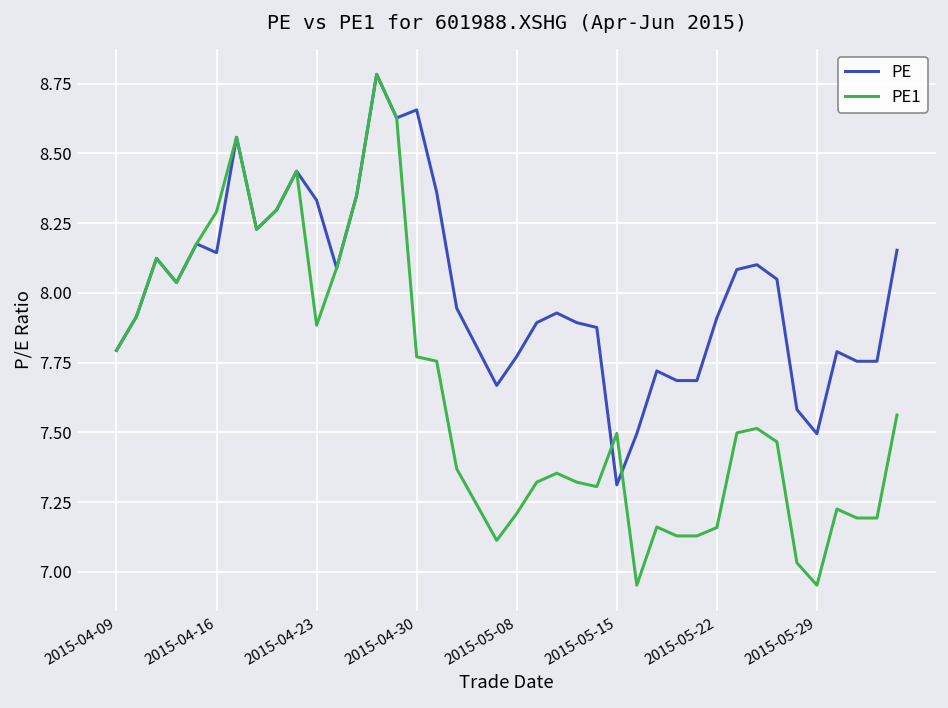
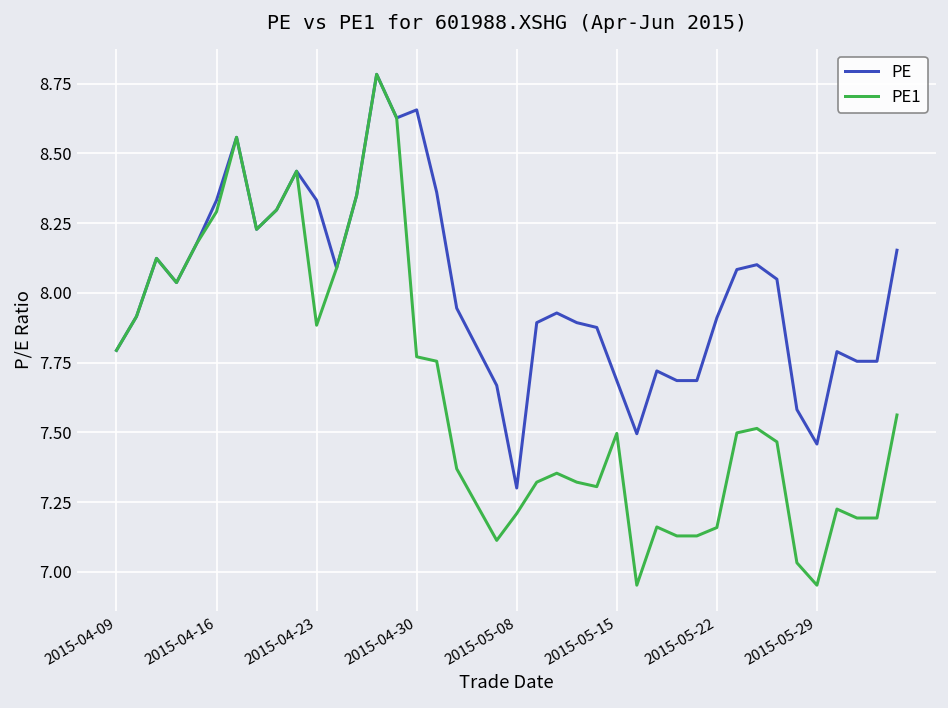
  {
    "PE": {
-     "2015-04-16": 8.14,
+     "2015-04-16": 8.33,
      "2015-04-23": 8.33,
      "2015-04-30": 8.66,
-     "2015-05-08": 7.77,
-     "2015-05-15": 7.31,
+     "2015-05-08": 7.30,
+     "2015-05-15": 7.69,
      "2015-05-22": 7.91,
-     "2015-05-29": 7.50
+     "2015-05-29": 7.46
    },
    "PE1": {
      "2015-04-16": 8.29,
      "2015-04-23": 7.88,
      "2015-04-30": 7.77,
      "2015-05-08": 7.21,
      "2015-05-15": 7.50,
      "2015-05-22": 7.16,
      "2015-05-29": 6.95
    }
  }
